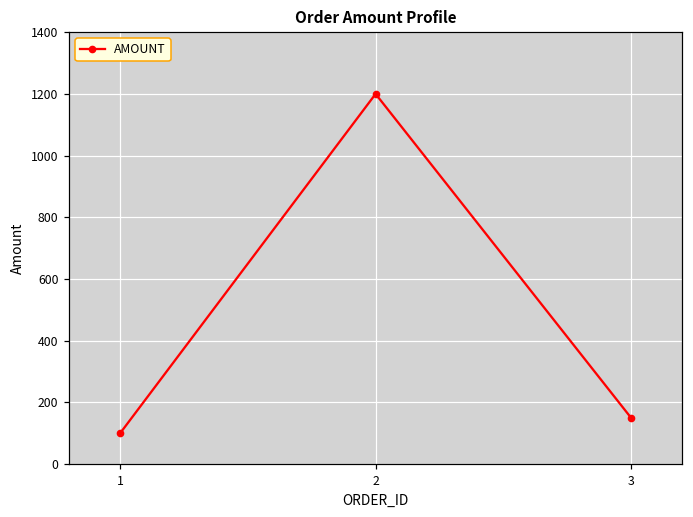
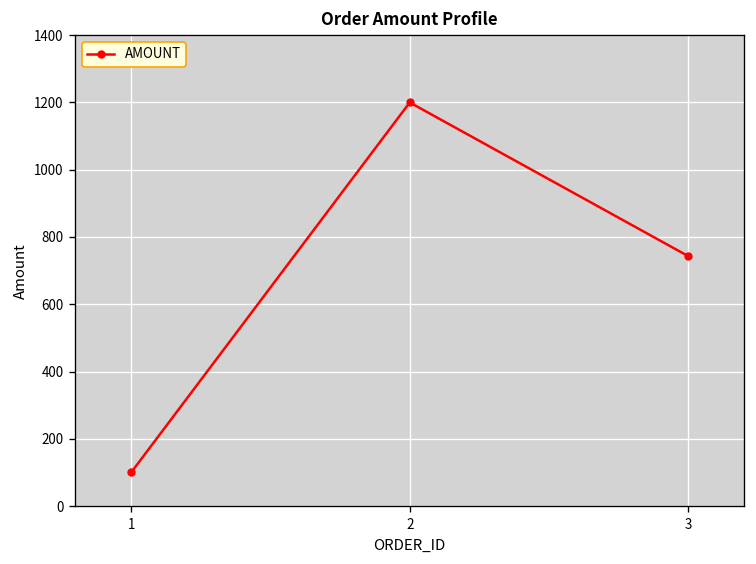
  {
    "1": 100,
    "2": 1200,
-   "3": 150
+   "3": 740
  }
